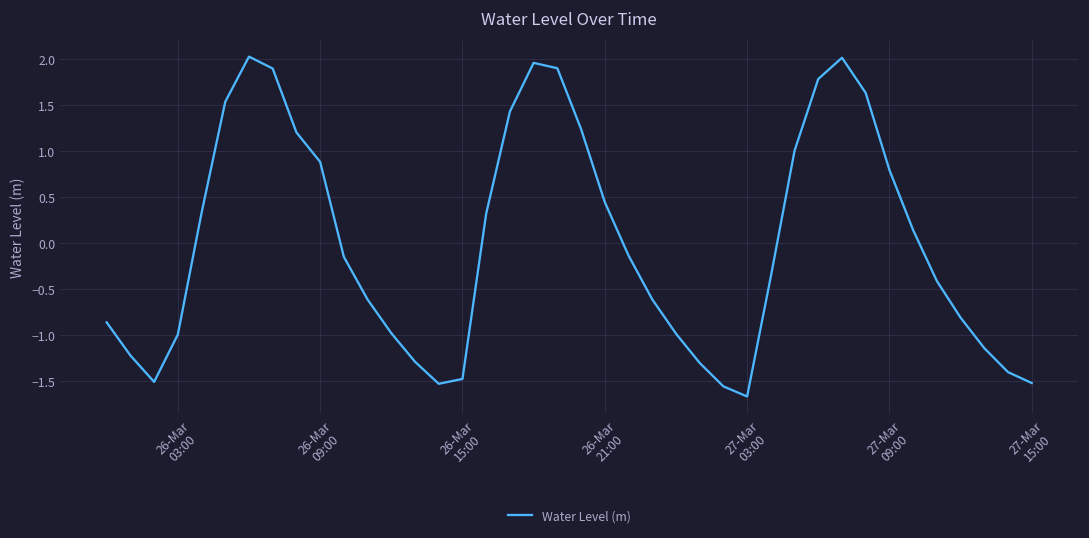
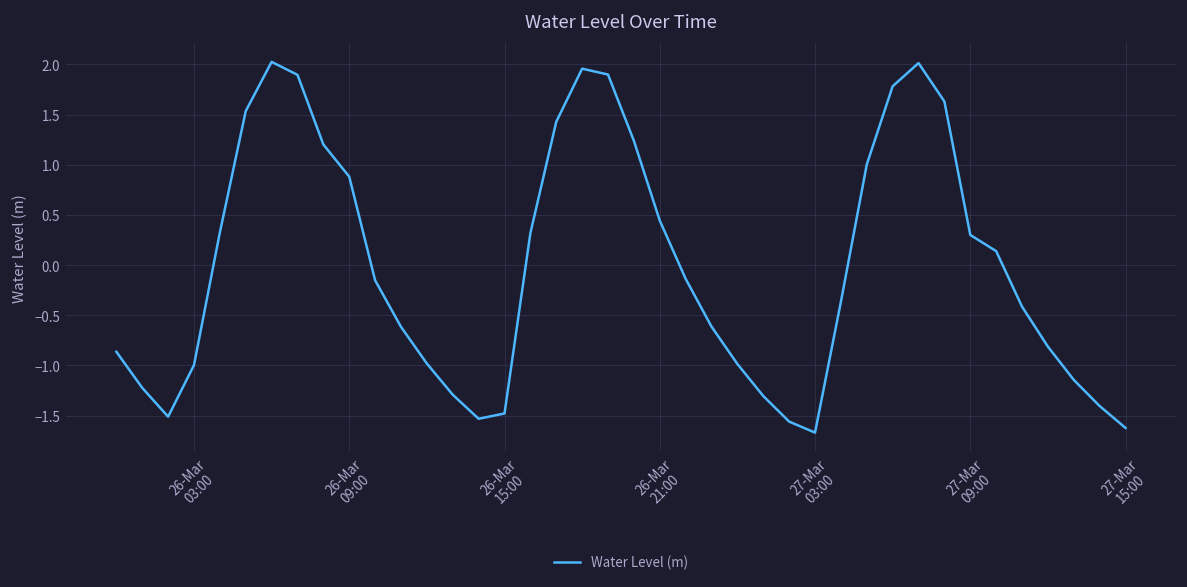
  {
    "26-Mar 03:00": -1.0,
    "26-Mar 09:00": 0.9,
    "26-Mar 15:00": -1.5,
    "26-Mar 21:00": 0.4,
    "27-Mar 03:00": -1.7,
-   "27-Mar 09:00": 0.8,
-   "27-Mar 15:00": -1.5
+   "27-Mar 09:00": 0.3,
+   "27-Mar 15:00": -1.6
  }
